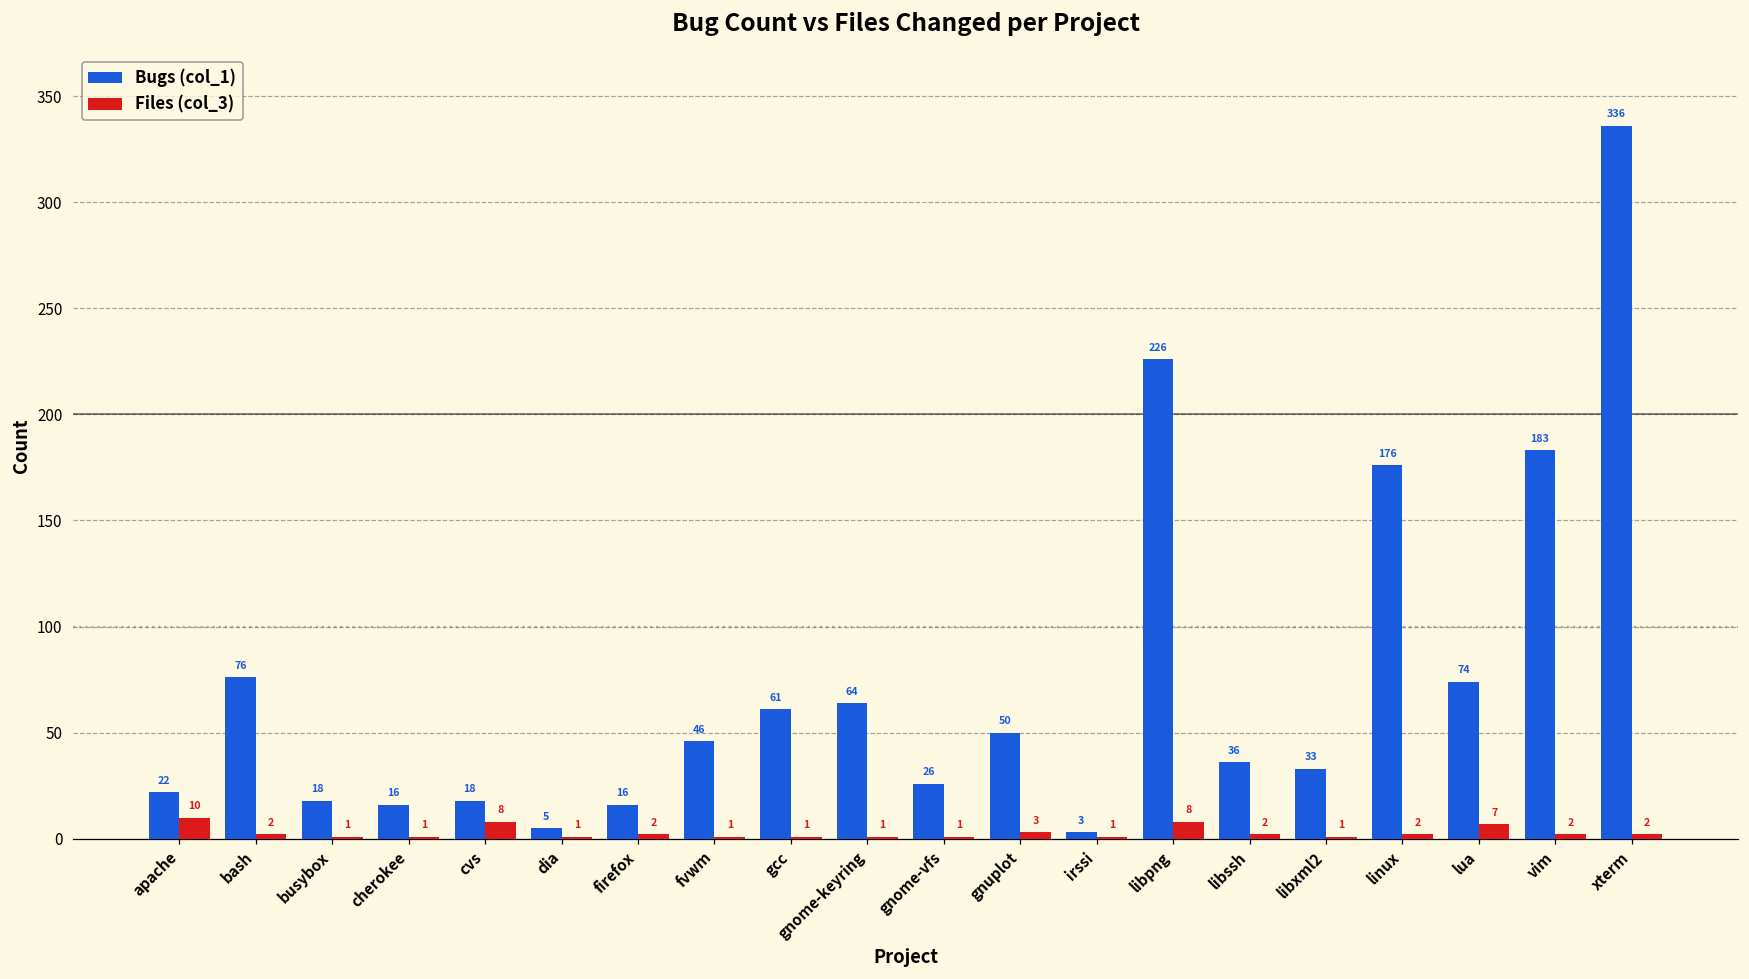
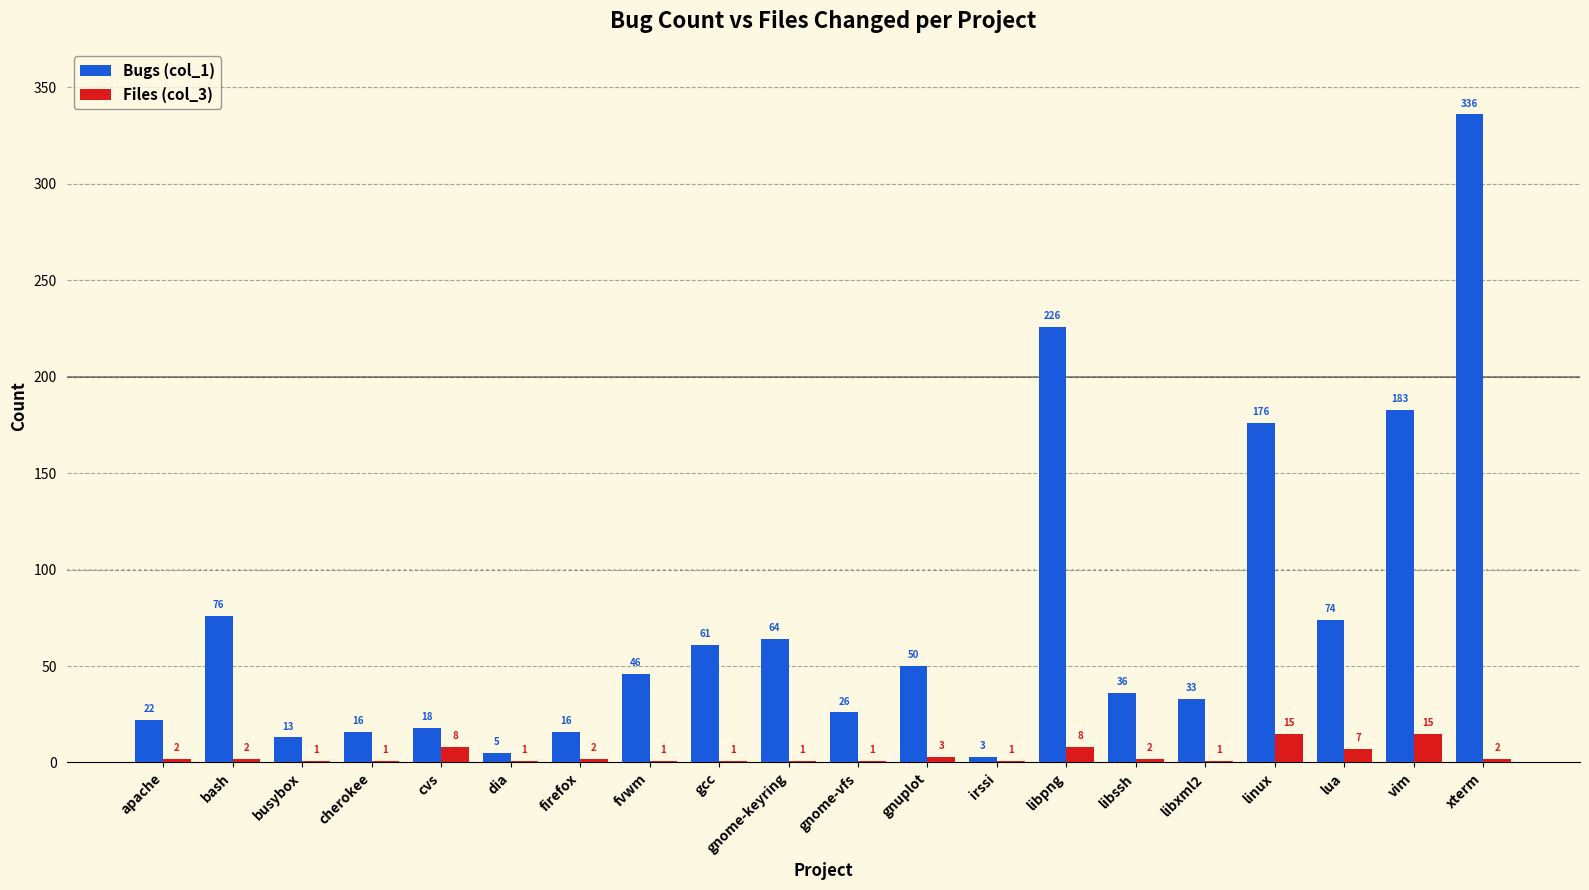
  {
    "Bugs (col_1)": {
      "apache": 22,
      "bash": 76,
-     "busybox": 18,
+     "busybox": 13,
      "cherokee": 16,
      "cvs": 18,
      "dia": 5,
      "firefox": 16,
      "fvwm": 46,
      "gcc": 61,
      "gnome-keyring": 64,
      "gnome-vfs": 26,
      "gnuplot": 50,
      "irssi": 3,
      "libpng": 226,
      "libssh": 36,
      "libxml2": 33,
      "linux": 176,
      "lua": 74,
      "vim": 183,
      "xterm": 336
    },
    "Files (col_3)": {
-     "apache": 10,
+     "apache": 2,
      "bash": 2,
      "busybox": 1,
      "cherokee": 1,
      "cvs": 8,
      "dia": 1,
      "firefox": 2,
      "fvwm": 1,
      "gcc": 1,
      "gnome-keyring": 1,
      "gnome-vfs": 1,
      "gnuplot": 3,
      "irssi": 1,
      "libpng": 8,
      "libssh": 2,
      "libxml2": 1,
-     "linux": 2,
+     "linux": 15,
      "lua": 7,
-     "vim": 2,
+     "vim": 15,
      "xterm": 2
    }
  }
